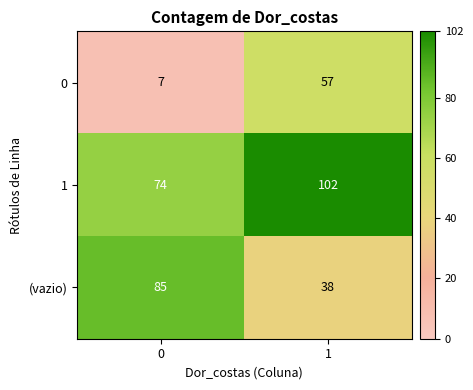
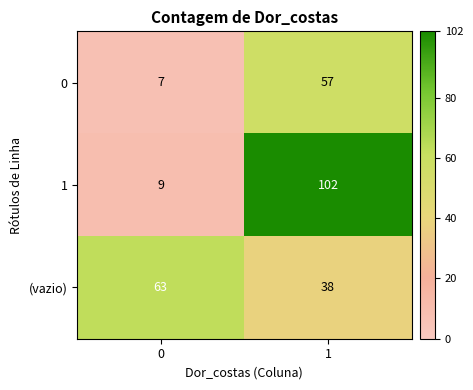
  {
    "0": {
      "0": 7,
      "1": 57
    },
    "1": {
-     "0": 74,
+     "0": 9,
      "1": 102
    },
    "(vazio)": {
-     "0": 85,
+     "0": 63,
      "1": 38
    }
  }
